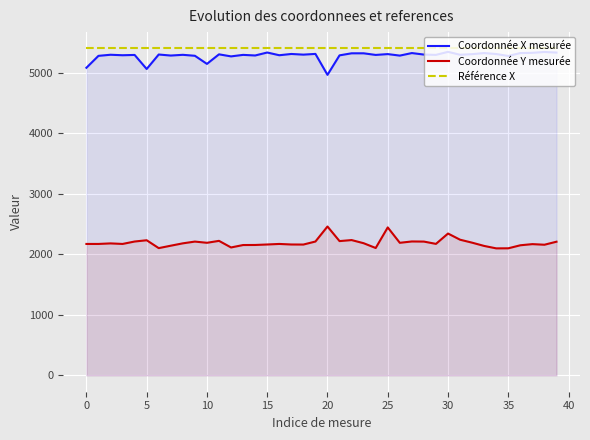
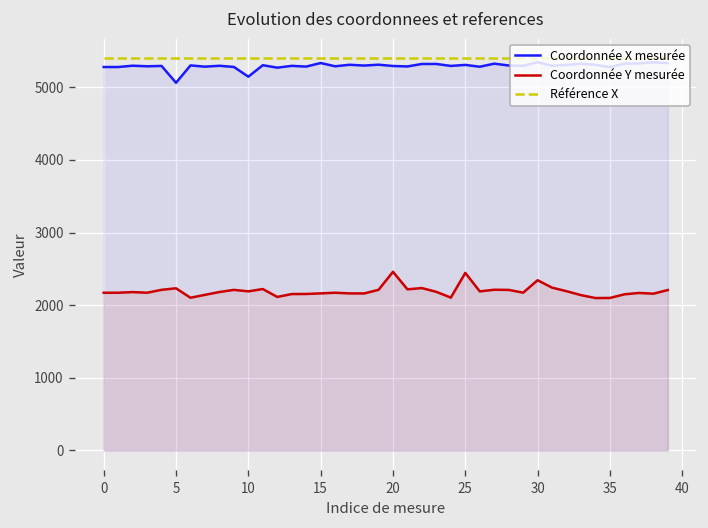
  {
    "Coordonnée X mesurée": {
-     "0": 5100,
+     "0": 5300,
      "5": 5100,
      "10": 5100,
      "15": 5300,
-     "20": 5000,
+     "20": 5300,
      "25": 5300
    },
    "Coordonnée Y mesurée": {
      "0": 2200,
      "5": 2200,
      "10": 2200,
      "15": 2200,
      "20": 2500,
      "25": 2400,
      "30": 2300,
      "35": 2100
    },
    "Référence X": {
      "0": 5400,
      "5": 5400,
      "10": 5400,
      "15": 5400,
      "20": 5400,
      "25": 5400
    }
  }
